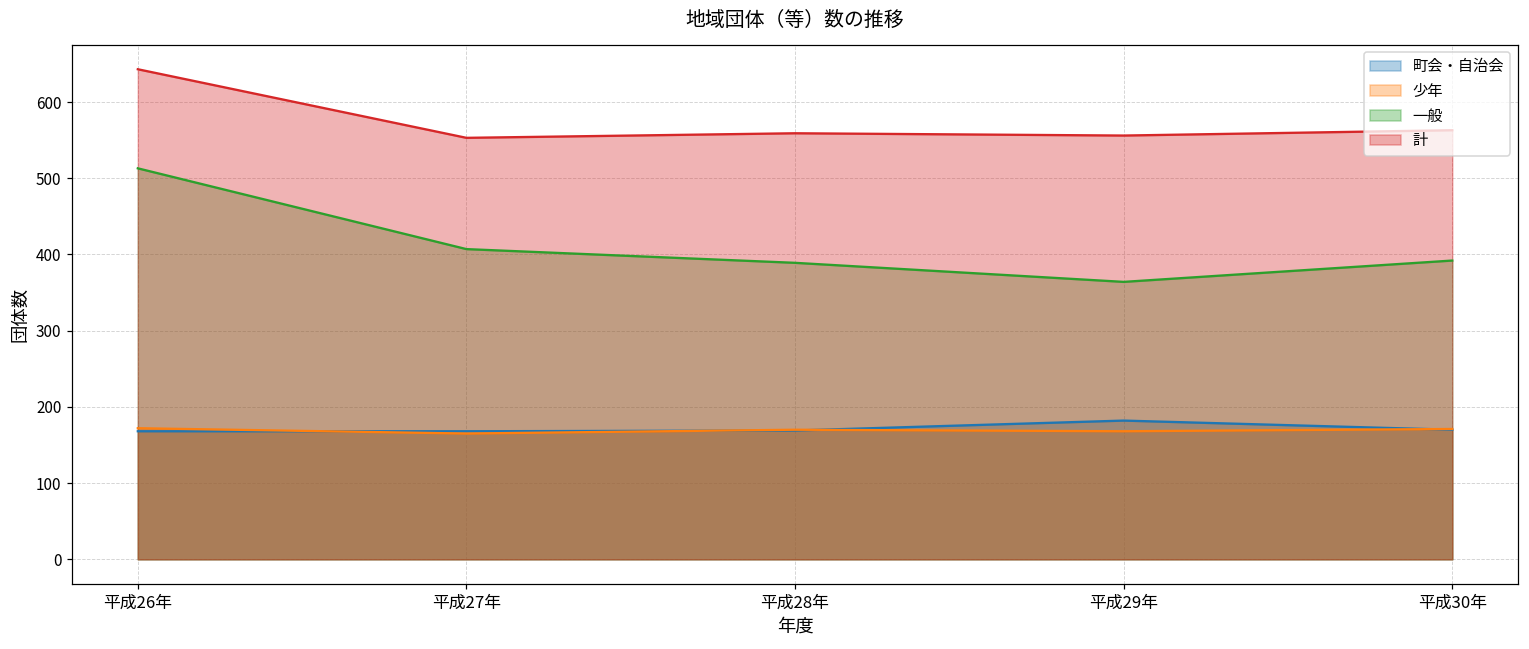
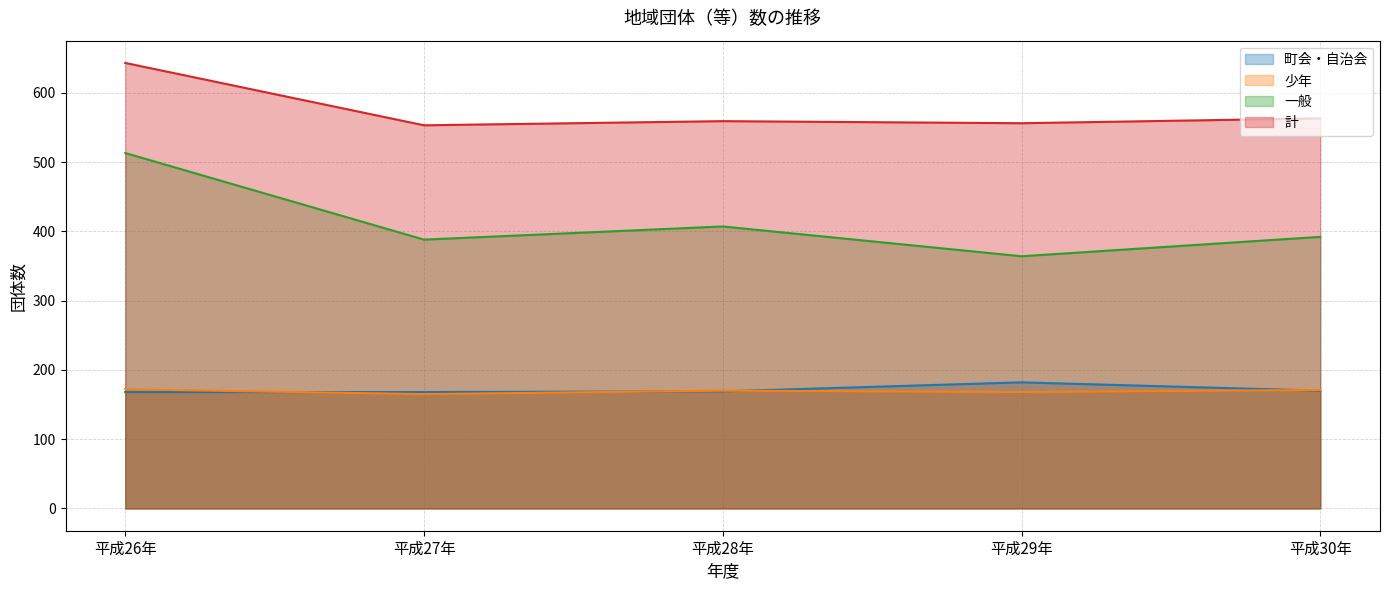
  {
    "町会・自治会": {
      "平成26年": 170,
      "平成29年": 180
    },
    "一般": {
      "平成26年": 510,
-     "平成27年": 410,
-     "平成28年": 390,
+     "平成27年": 390,
+     "平成28年": 410,
      "平成29年": 360,
      "平成30年": 390
    }
  }
